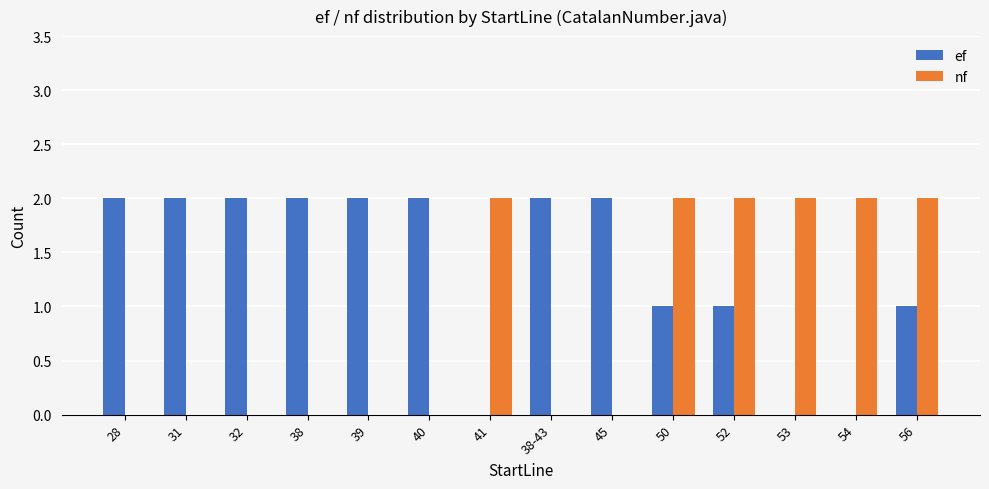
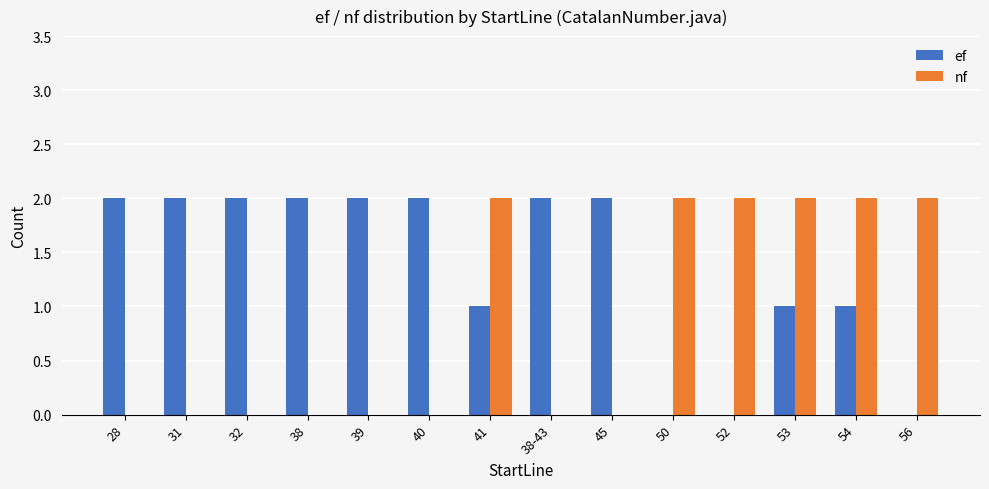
  {
    "ef": {
      "28": 2,
      "31": 2,
      "32": 2,
      "38": 2,
      "39": 2,
      "40": 2,
-     "41": 0,
+     "41": 1,
      "38-43": 2,
      "45": 2,
-     "50": 1,
-     "52": 1,
-     "53": 0,
-     "54": 0,
-     "56": 1
+     "50": 0,
+     "52": 0,
+     "53": 1,
+     "54": 1,
+     "56": 0
    },
    "nf": {
      "28": 0,
      "31": 0,
      "32": 0,
      "38": 0,
      "39": 0,
      "40": 0,
      "41": 2,
      "38-43": 0,
      "45": 0,
      "50": 2,
      "52": 2,
      "53": 2,
      "54": 2,
      "56": 2
    }
  }
